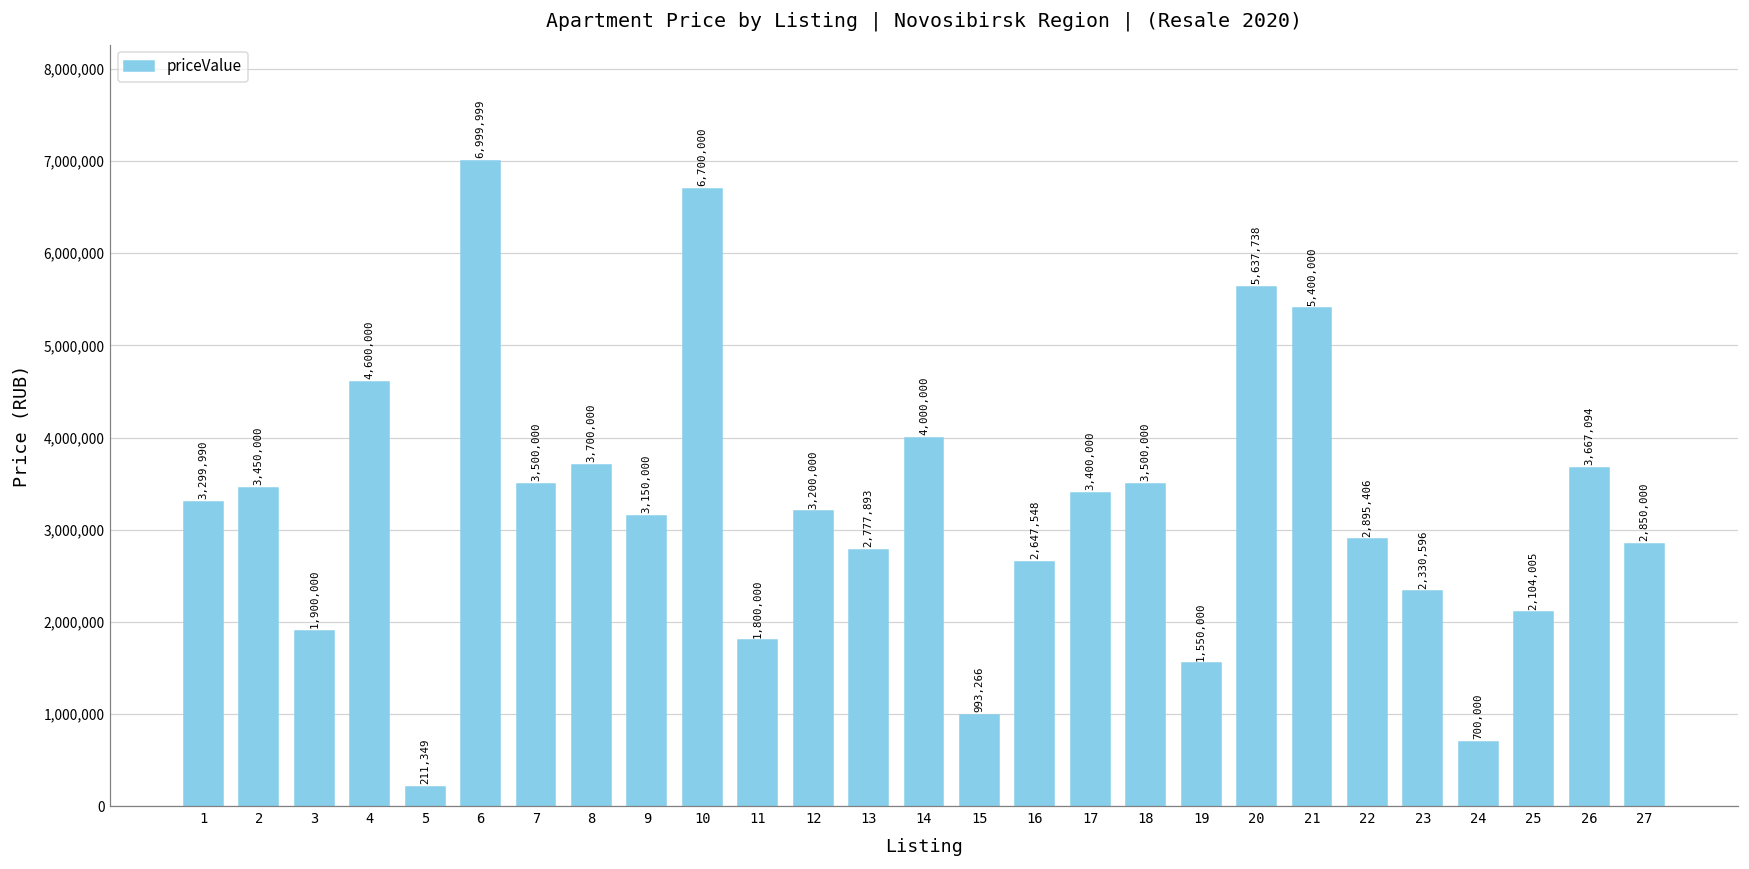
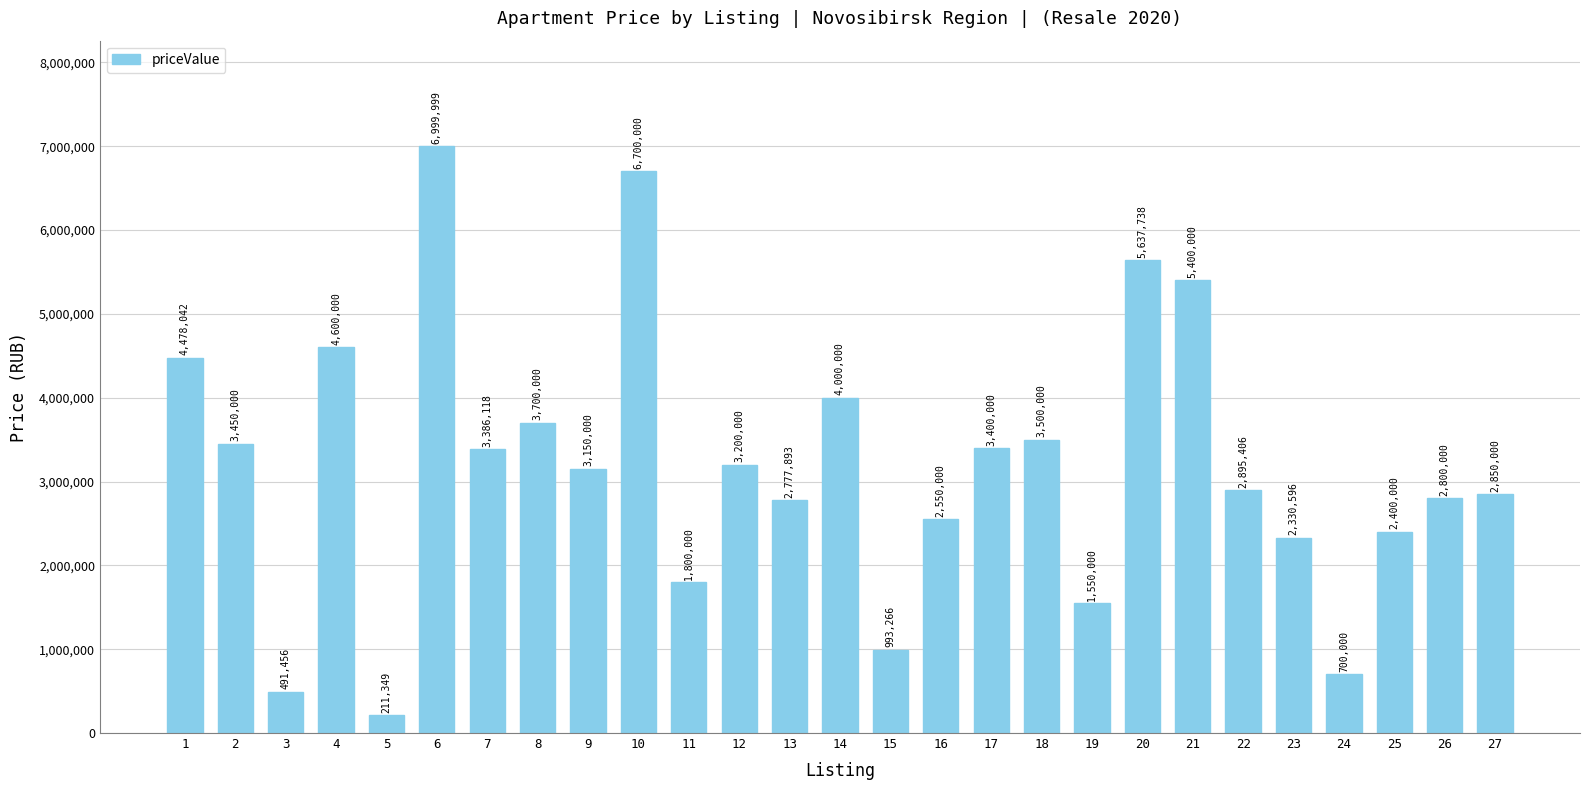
  {
-   "1": "3,299,990",
+   "1": "4,478,042",
    "2": "3,450,000",
-   "3": "1,900,000",
+   "3": "491,456",
    "4": "4,600,000",
    "5": "211,349",
    "6": "6,999,999",
-   "7": "3,500,000",
+   "7": "3,386,118",
    "8": "3,700,000",
    "9": "3,150,000",
    "10": "6,700,000",
    "11": "1,800,000",
    "12": "3,200,000",
    "13": "2,777,893",
    "14": "4,000,000",
    "15": "993,266",
-   "16": "2,647,548",
+   "16": "2,550,000",
    "17": "3,400,000",
    "18": "3,500,000",
    "19": "1,550,000",
    "20": "5,637,738",
    "21": "5,400,000",
    "22": "2,895,406",
    "23": "2,330,596",
    "24": "700,000",
-   "25": "2,104,005",
-   "26": "3,667,094",
+   "25": "2,400,000",
+   "26": "2,800,000",
    "27": "2,850,000"
  }
